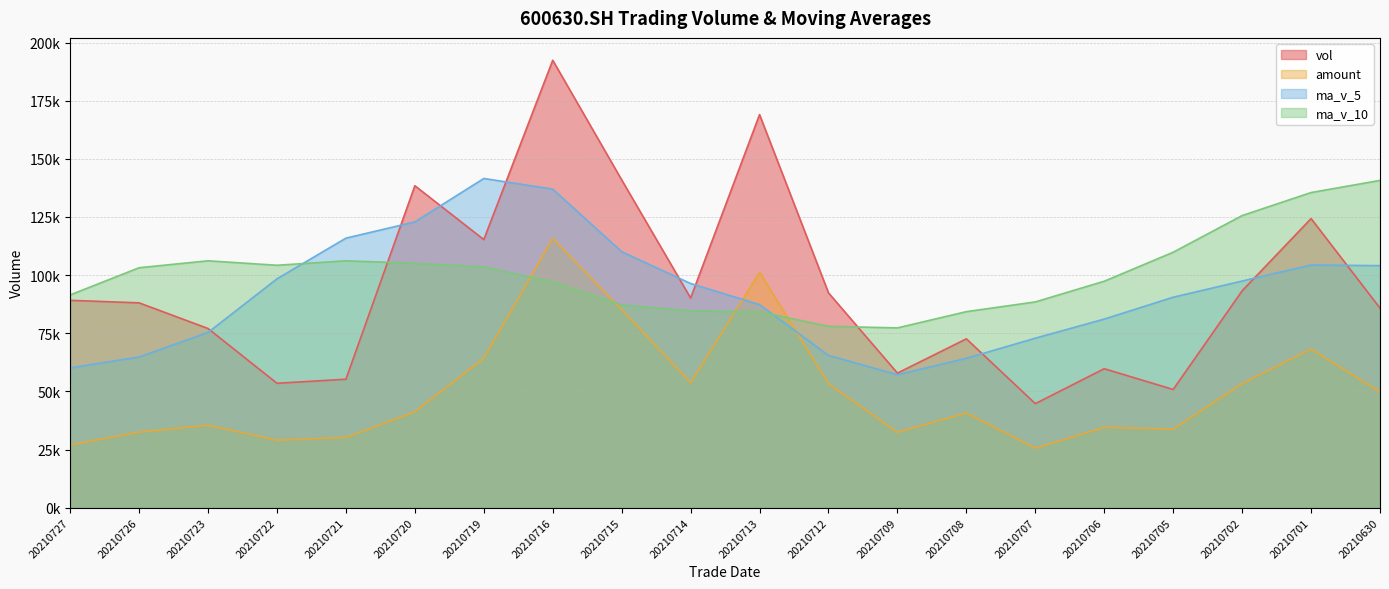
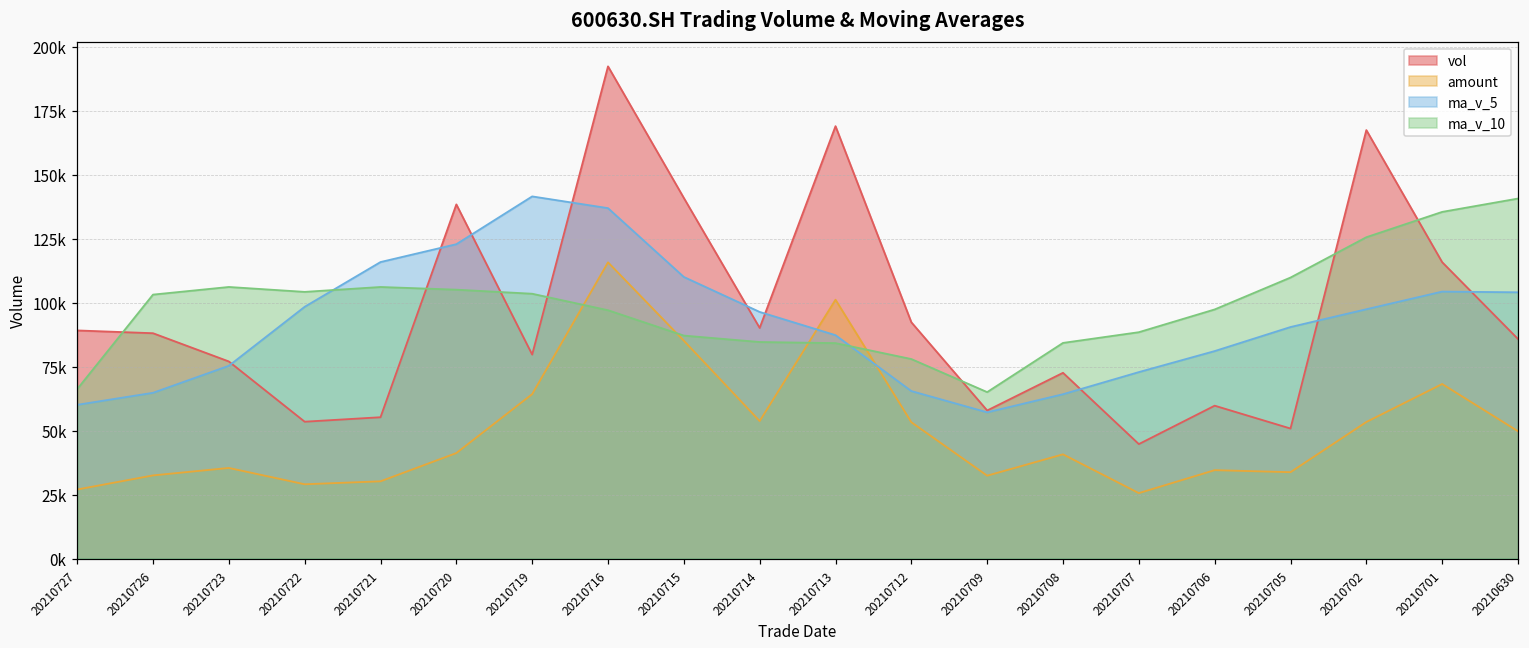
  {
    "vol": {
      "20210727": 89000,
      "20210726": 88000,
      "20210723": 77000,
      "20210722": 53000,
      "20210721": 55000,
      "20210720": 138000,
-     "20210719": 115000,
+     "20210719": 80000,
      "20210716": 192000,
      "20210715": 141000,
      "20210714": 90000,
      "20210713": 169000,
      "20210712": 92000,
      "20210708": 73000,
      "20210707": 45000,
      "20210706": 60000,
      "20210705": 51000,
-     "20210702": 93000,
-     "20210701": 124000,
+     "20210702": 167000,
+     "20210701": 116000,
      "20210630": 86000
    },
    "amount": {
      "20210727": 27000,
      "20210726": 32000,
      "20210723": 35000,
      "20210722": 29000,
      "20210721": 30000,
      "20210720": 41000,
      "20210719": 64000,
      "20210716": 116000,
      "20210715": 85000,
      "20210714": 54000,
      "20210713": 101000,
      "20210712": 53000,
      "20210709": 32000,
      "20210708": 41000,
      "20210707": 26000,
      "20210706": 35000,
      "20210705": 34000,
      "20210702": 53000,
      "20210701": 68000,
      "20210630": 50000
    },
    "ma_v_5": {
      "20210727": 60000,
      "20210726": 65000,
      "20210723": 75000,
      "20210722": 98000,
      "20210721": 116000,
      "20210720": 123000,
      "20210719": 142000,
      "20210716": 137000,
      "20210715": 110000,
      "20210714": 96000,
      "20210713": 87000,
      "20210712": 65000,
      "20210708": 64000,
      "20210707": 73000,
      "20210706": 81000,
      "20210705": 90000,
      "20210702": 97000,
      "20210701": 104000,
      "20210630": 104000
    },
    "ma_v_10": {
-     "20210727": 91000,
+     "20210727": 66000,
      "20210726": 103000,
      "20210723": 106000,
      "20210722": 104000,
      "20210721": 106000,
      "20210720": 105000,
      "20210719": 104000,
      "20210716": 97000,
      "20210715": 87000,
      "20210714": 85000,
      "20210713": 84000,
      "20210712": 78000,
-     "20210709": 77000,
+     "20210709": 65000,
      "20210708": 84000,
      "20210707": 88000,
      "20210706": 97000,
      "20210705": 110000,
      "20210702": 126000,
      "20210701": 135000,
      "20210630": 141000
    }
  }
